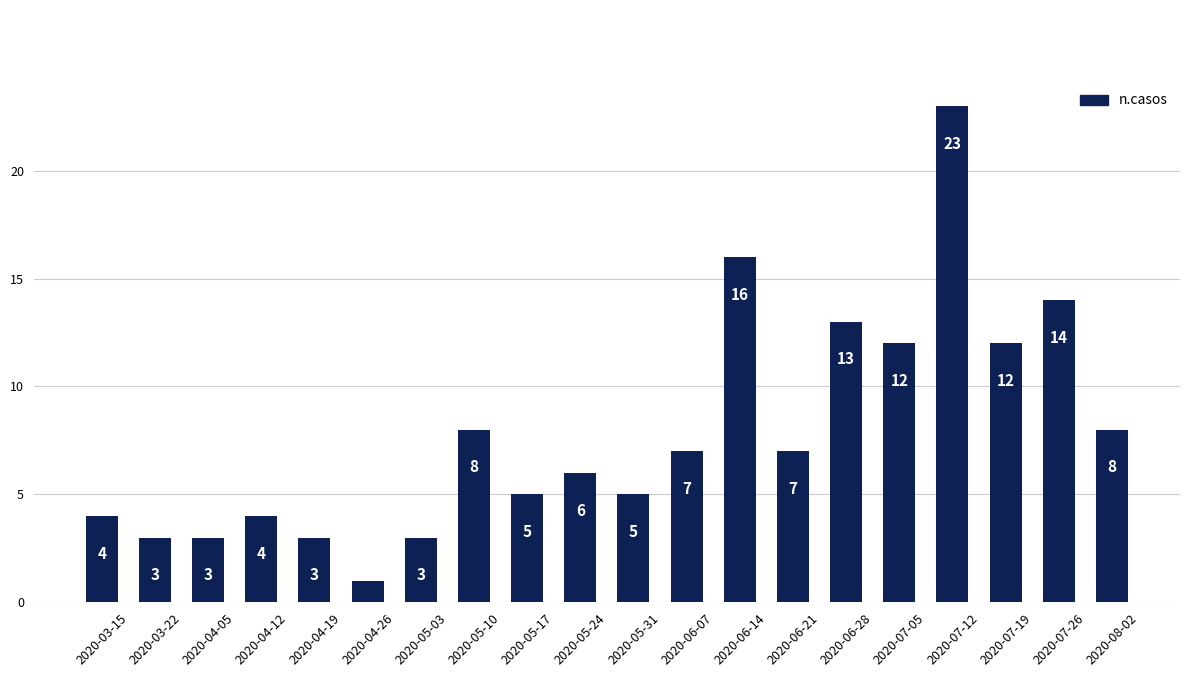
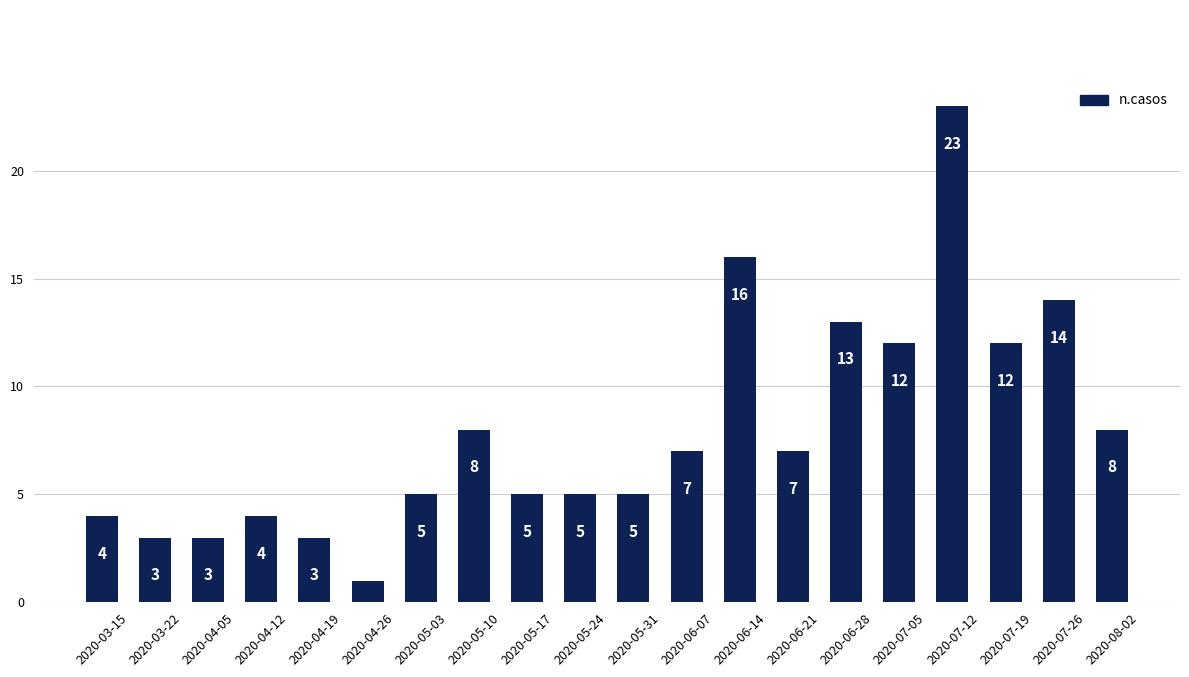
  {
    "2020-03-15": 4,
    "2020-03-22": 3,
    "2020-04-05": 3,
    "2020-04-12": 4,
    "2020-04-19": 3,
-   "2020-05-03": 3,
+   "2020-05-03": 5,
    "2020-05-10": 8,
    "2020-05-17": 5,
-   "2020-05-24": 6,
+   "2020-05-24": 5,
    "2020-05-31": 5,
    "2020-06-07": 7,
    "2020-06-14": 16,
    "2020-06-21": 7,
    "2020-06-28": 13,
    "2020-07-05": 12,
    "2020-07-12": 23,
    "2020-07-19": 12,
    "2020-07-26": 14,
    "2020-08-02": 8
  }
